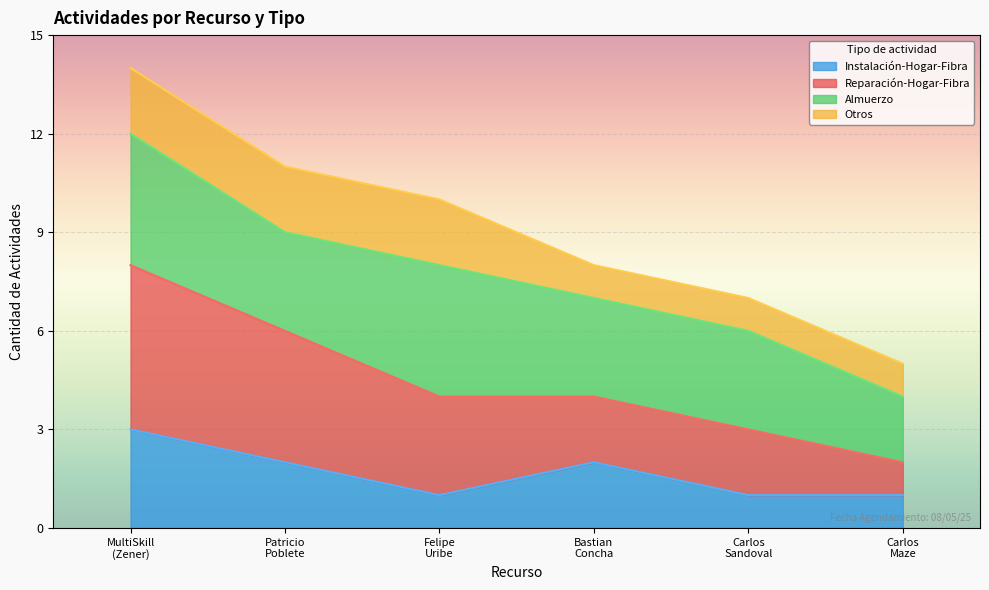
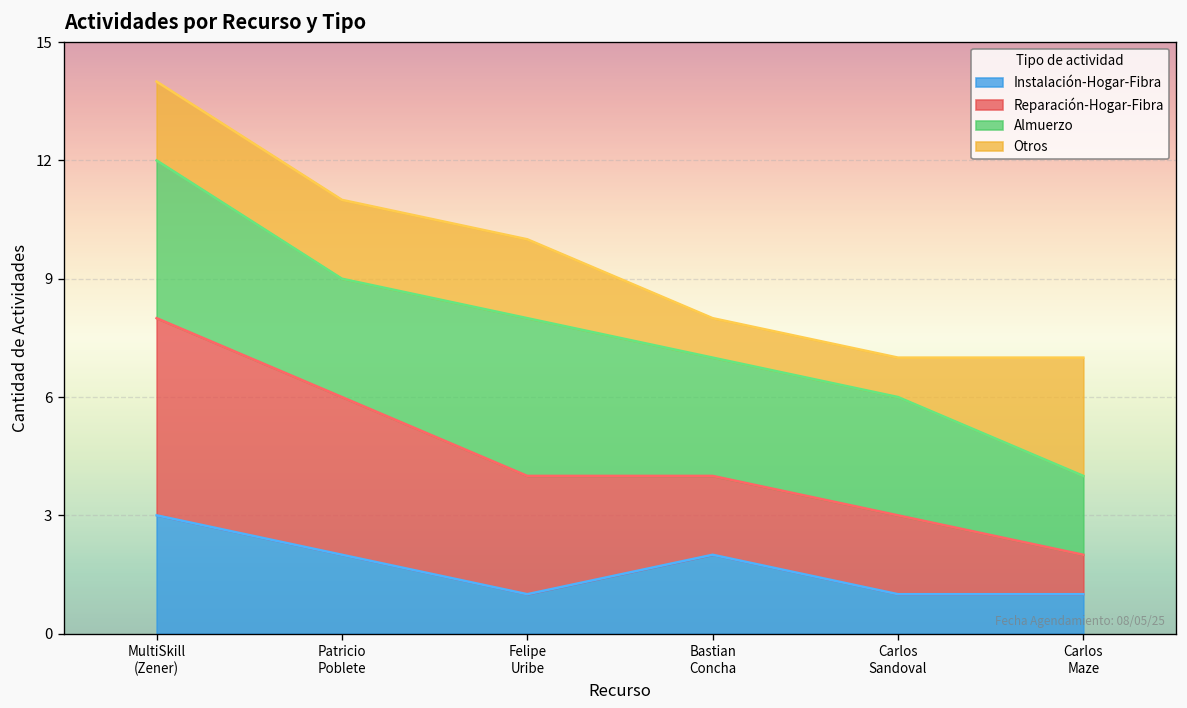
  {
    "Instalación-Hogar-Fibra": {
      "MultiSkill (Zener)": 3,
      "Patricio Poblete": 2,
      "Felipe Uribe": 1,
      "Bastian Concha": 2,
      "Carlos Sandoval": 1
    },
    "Reparación-Hogar-Fibra": {
      "MultiSkill (Zener)": 5,
      "Patricio Poblete": 4,
      "Felipe Uribe": 3,
      "Bastian Concha": 2,
      "Carlos Sandoval": 2,
      "Carlos Maze": 1
    },
    "Almuerzo": {
      "MultiSkill (Zener)": 4,
      "Patricio Poblete": 3,
      "Felipe Uribe": 4,
      "Bastian Concha": 3,
      "Carlos Sandoval": 3,
      "Carlos Maze": 2
    },
    "Otros": {
      "MultiSkill (Zener)": 2,
      "Patricio Poblete": 2,
      "Felipe Uribe": 2,
      "Bastian Concha": 1,
      "Carlos Sandoval": 1,
-     "Carlos Maze": 1
+     "Carlos Maze": 3
    }
  }
